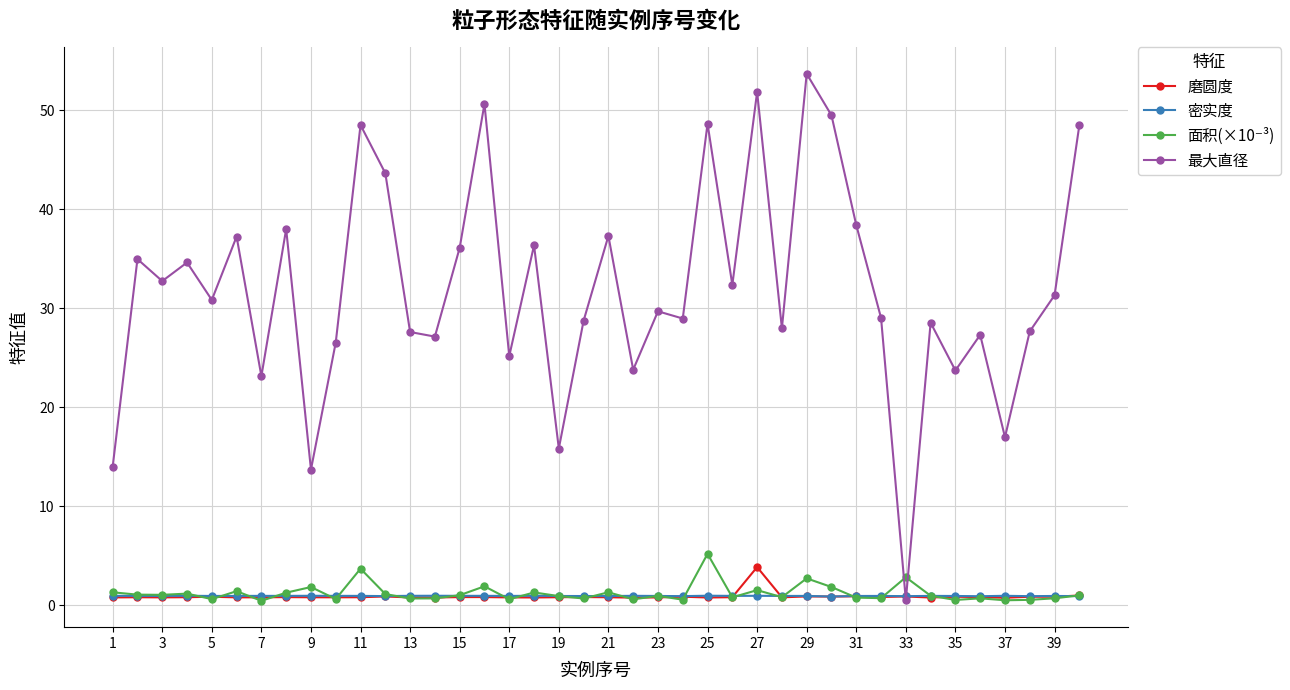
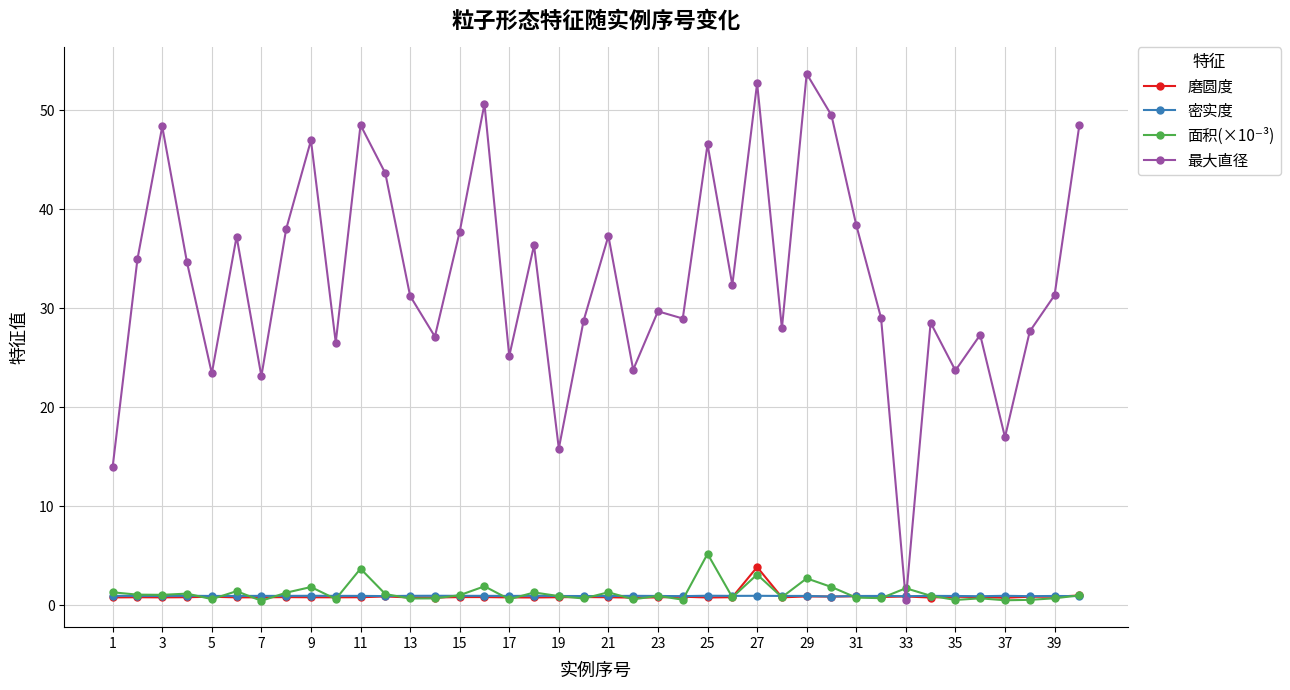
  {
    "磨圆度": {
      "27": 4
    },
    "密实度": {
      "27": 1
    },
    "面积(×10⁻³)": {
      "1": 1,
      "7": 0,
      "9": 2,
      "11": 4,
      "21": 1,
      "25": 5,
-     "27": 2,
+     "27": 3,
      "29": 3,
-     "33": 3,
+     "33": 2,
      "35": 1
    },
    "最大直径": {
      "1": 14,
-     "3": 33,
-     "5": 31,
+     "3": 48,
+     "5": 23,
      "7": 23,
-     "9": 14,
+     "9": 47,
      "11": 48,
-     "13": 28,
-     "15": 36,
+     "13": 31,
+     "15": 38,
      "17": 25,
      "19": 16,
      "21": 37,
      "23": 30,
-     "25": 49,
-     "27": 52,
+     "25": 47,
+     "27": 53,
      "29": 54,
      "31": 38,
      "33": 1,
      "35": 24,
      "37": 17,
      "39": 31
    }
  }
